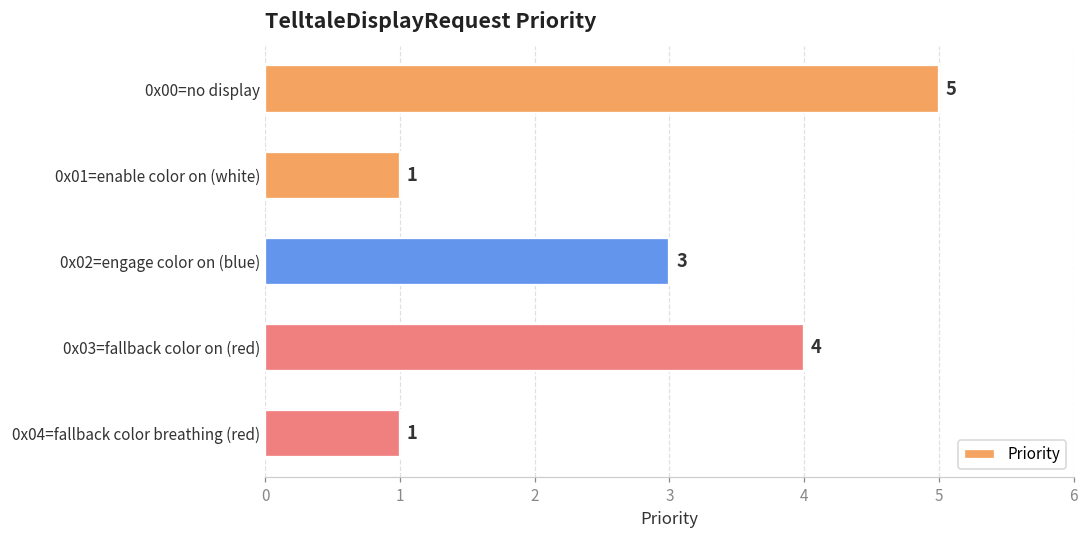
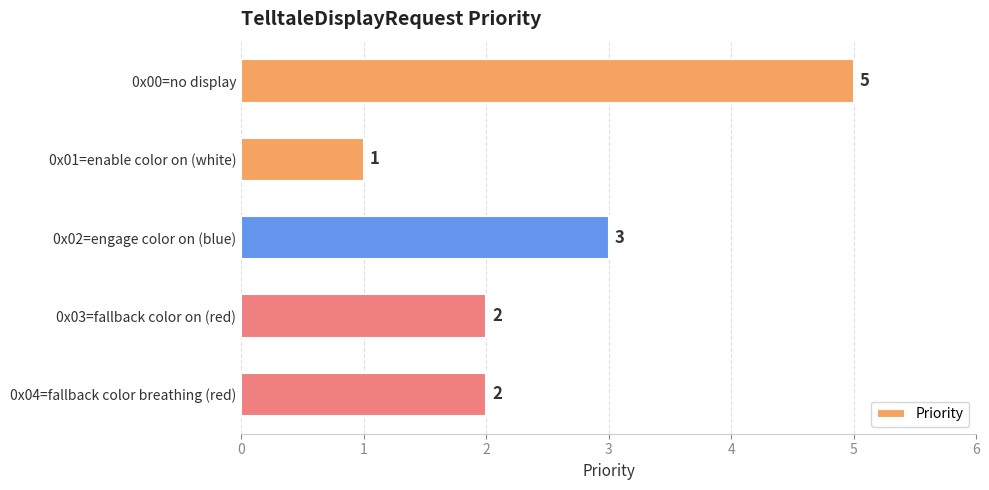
  {
    "0x00=no display": 5,
    "0x01=enable color on (white)": 1,
    "0x02=engage color on (blue)": 3,
-   "0x03=fallback color on (red)": 4,
-   "0x04=fallback color breathing (red)": 1
+   "0x03=fallback color on (red)": 2,
+   "0x04=fallback color breathing (red)": 2
  }
